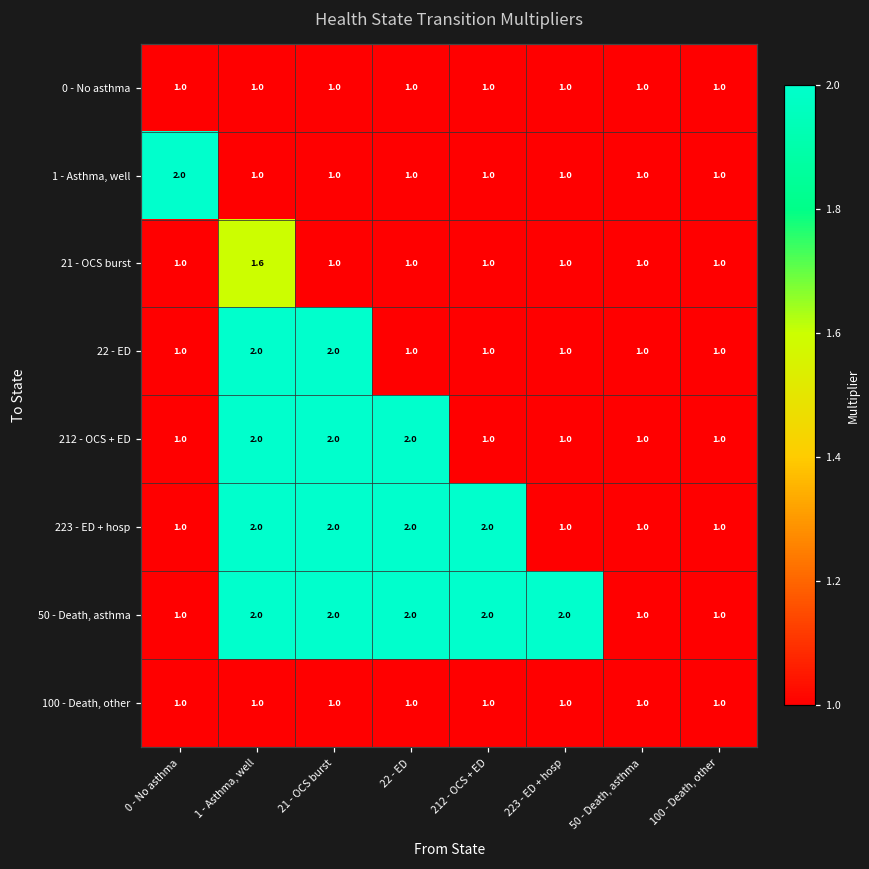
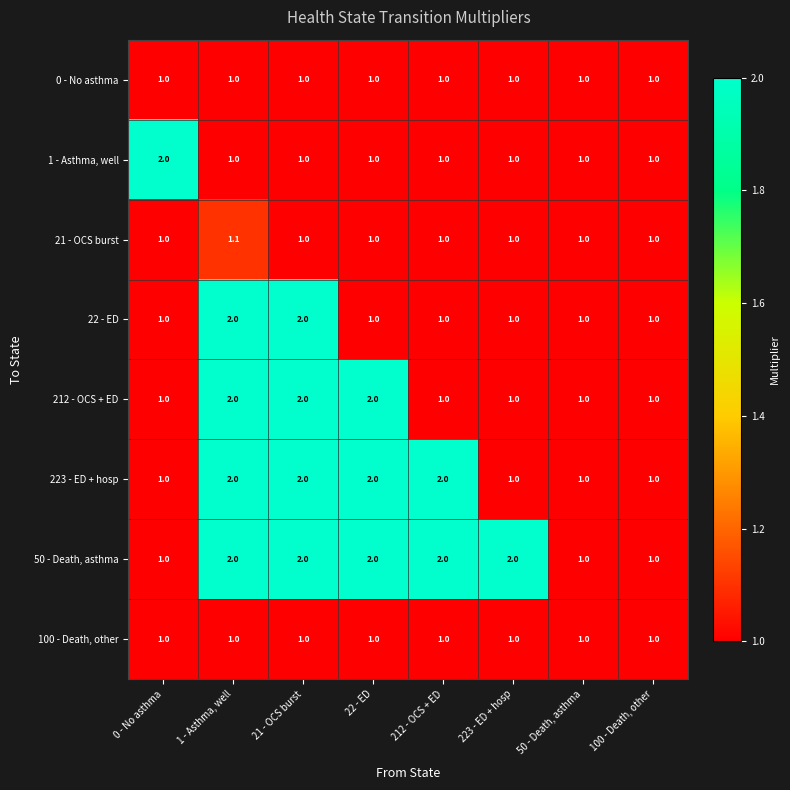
  {
    "0 - No asthma": {
      "0 - No asthma": 1.0,
      "1 - Asthma, well": 1.0,
      "21 - OCS burst": 1.0,
      "22 - ED": 1.0,
      "212 - OCS + ED": 1.0,
      "223 - ED + hosp": 1.0,
      "50 - Death, asthma": 1.0,
      "100 - Death, other": 1.0
    },
    "1 - Asthma, well": {
      "0 - No asthma": 2.0,
      "1 - Asthma, well": 1.0,
      "21 - OCS burst": 1.0,
      "22 - ED": 1.0,
      "212 - OCS + ED": 1.0,
      "223 - ED + hosp": 1.0,
      "50 - Death, asthma": 1.0,
      "100 - Death, other": 1.0
    },
    "21 - OCS burst": {
      "0 - No asthma": 1.0,
-     "1 - Asthma, well": 1.6,
+     "1 - Asthma, well": 1.1,
      "21 - OCS burst": 1.0,
      "22 - ED": 1.0,
      "212 - OCS + ED": 1.0,
      "223 - ED + hosp": 1.0,
      "50 - Death, asthma": 1.0,
      "100 - Death, other": 1.0
    },
    "22 - ED": {
      "0 - No asthma": 1.0,
      "1 - Asthma, well": 2.0,
      "21 - OCS burst": 2.0,
      "22 - ED": 1.0,
      "212 - OCS + ED": 1.0,
      "223 - ED + hosp": 1.0,
      "50 - Death, asthma": 1.0,
      "100 - Death, other": 1.0
    },
    "212 - OCS + ED": {
      "0 - No asthma": 1.0,
      "1 - Asthma, well": 2.0,
      "21 - OCS burst": 2.0,
      "22 - ED": 2.0,
      "212 - OCS + ED": 1.0,
      "223 - ED + hosp": 1.0,
      "50 - Death, asthma": 1.0,
      "100 - Death, other": 1.0
    },
    "223 - ED + hosp": {
      "0 - No asthma": 1.0,
      "1 - Asthma, well": 2.0,
      "21 - OCS burst": 2.0,
      "22 - ED": 2.0,
      "212 - OCS + ED": 2.0,
      "223 - ED + hosp": 1.0,
      "50 - Death, asthma": 1.0,
      "100 - Death, other": 1.0
    },
    "50 - Death, asthma": {
      "0 - No asthma": 1.0,
      "1 - Asthma, well": 2.0,
      "21 - OCS burst": 2.0,
      "22 - ED": 2.0,
      "212 - OCS + ED": 2.0,
      "223 - ED + hosp": 2.0,
      "50 - Death, asthma": 1.0,
      "100 - Death, other": 1.0
    },
    "100 - Death, other": {
      "0 - No asthma": 1.0,
      "1 - Asthma, well": 1.0,
      "21 - OCS burst": 1.0,
      "22 - ED": 1.0,
      "212 - OCS + ED": 1.0,
      "223 - ED + hosp": 1.0,
      "50 - Death, asthma": 1.0,
      "100 - Death, other": 1.0
    }
  }
